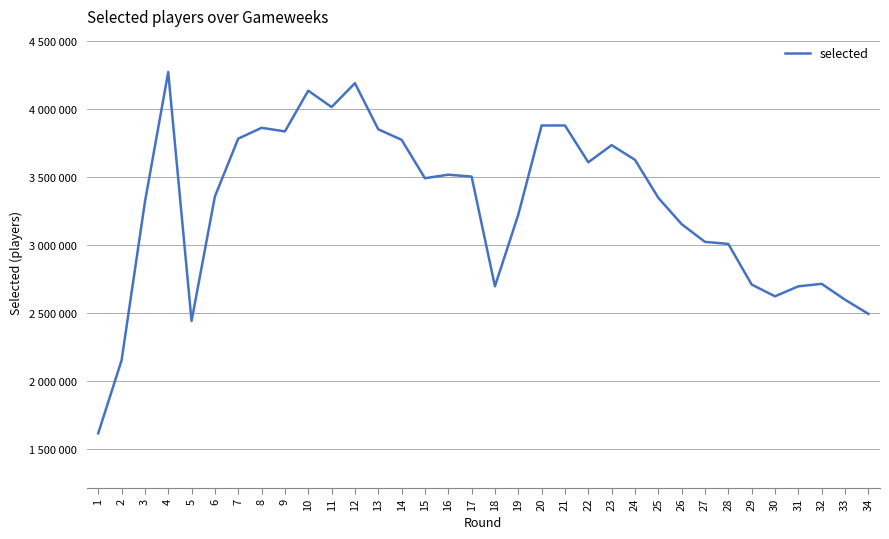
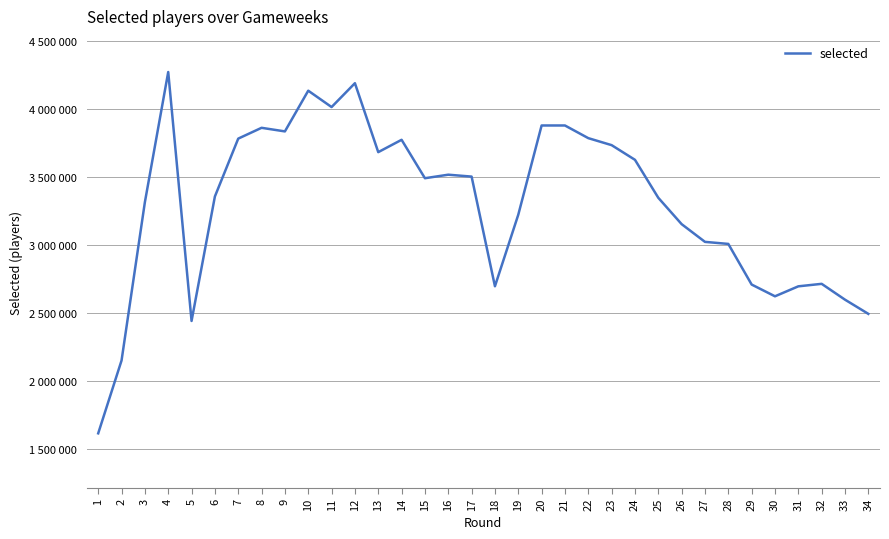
  {
    "1": 1620000,
    "2": 2150000,
    "3": 3320000,
    "4": 4270000,
    "5": 2440000,
    "6": 3360000,
    "7": 3780000,
    "8": 3860000,
    "9": 3840000,
    "10": 4140000,
    "11": 4020000,
    "12": 4190000,
-   "13": 3850000,
+   "13": 3680000,
    "14": 3780000,
    "15": 3490000,
    "16": 3520000,
    "17": 3500000,
    "18": 2700000,
    "19": 3220000,
    "20": 3880000,
    "21": 3880000,
-   "22": 3610000,
+   "22": 3790000,
    "23": 3740000,
    "24": 3630000,
    "25": 3350000,
    "26": 3160000,
    "27": 3020000,
    "28": 3010000,
    "29": 2710000,
    "30": 2620000,
    "31": 2700000,
    "32": 2720000,
    "33": 2600000,
    "34": 2500000
  }
